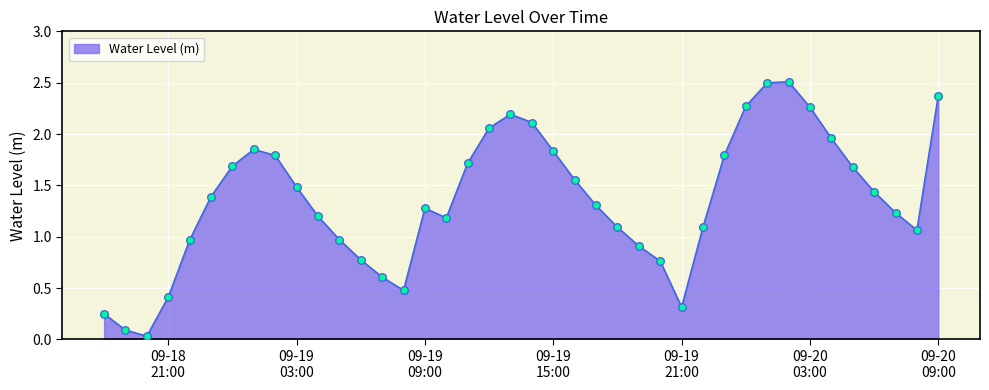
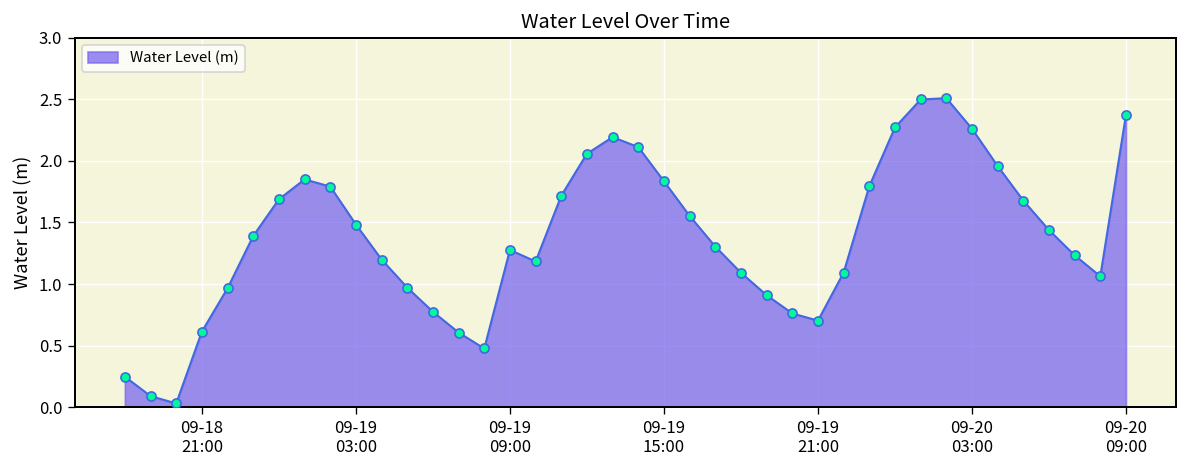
  {
-   "09-18 21:00": 0.41,
+   "09-18 21:00": 0.61,
    "09-19 03:00": 1.48,
    "09-19 09:00": 1.28,
    "09-19 15:00": 1.83,
-   "09-19 21:00": 0.31,
+   "09-19 21:00": 0.70,
    "09-20 03:00": 2.26,
    "09-20 09:00": 2.37
  }
